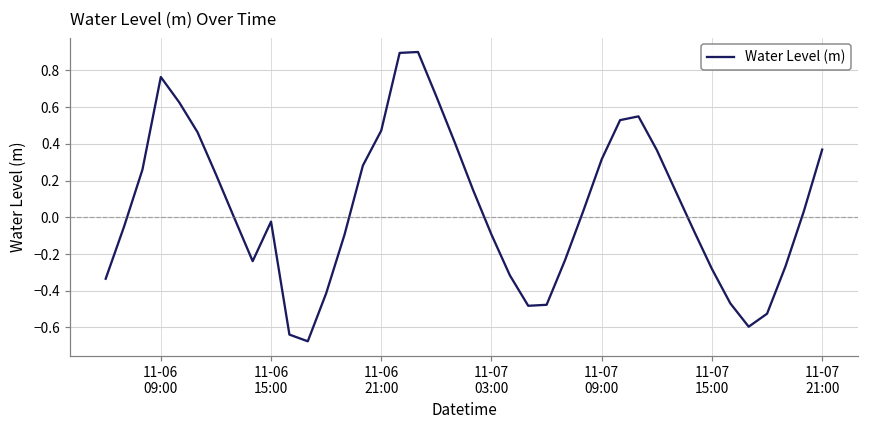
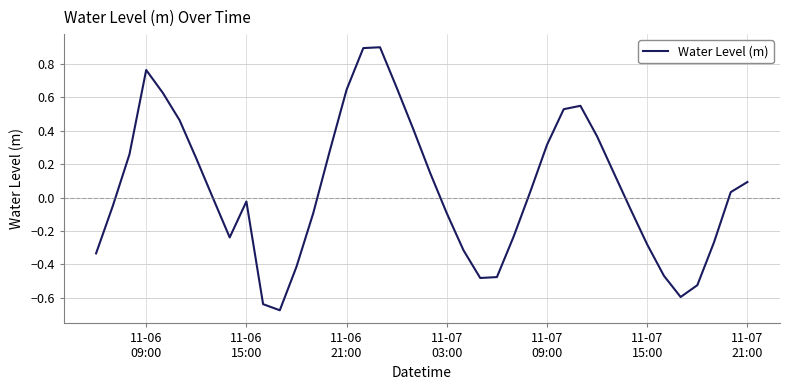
  {
    "11-06 09:00": 0.76,
    "11-06 15:00": -0.02,
-   "11-06 21:00": 0.47,
+   "11-06 21:00": 0.65,
    "11-07 03:00": -0.09,
    "11-07 09:00": 0.32,
    "11-07 15:00": -0.28,
-   "11-07 21:00": 0.37
+   "11-07 21:00": 0.09
  }
